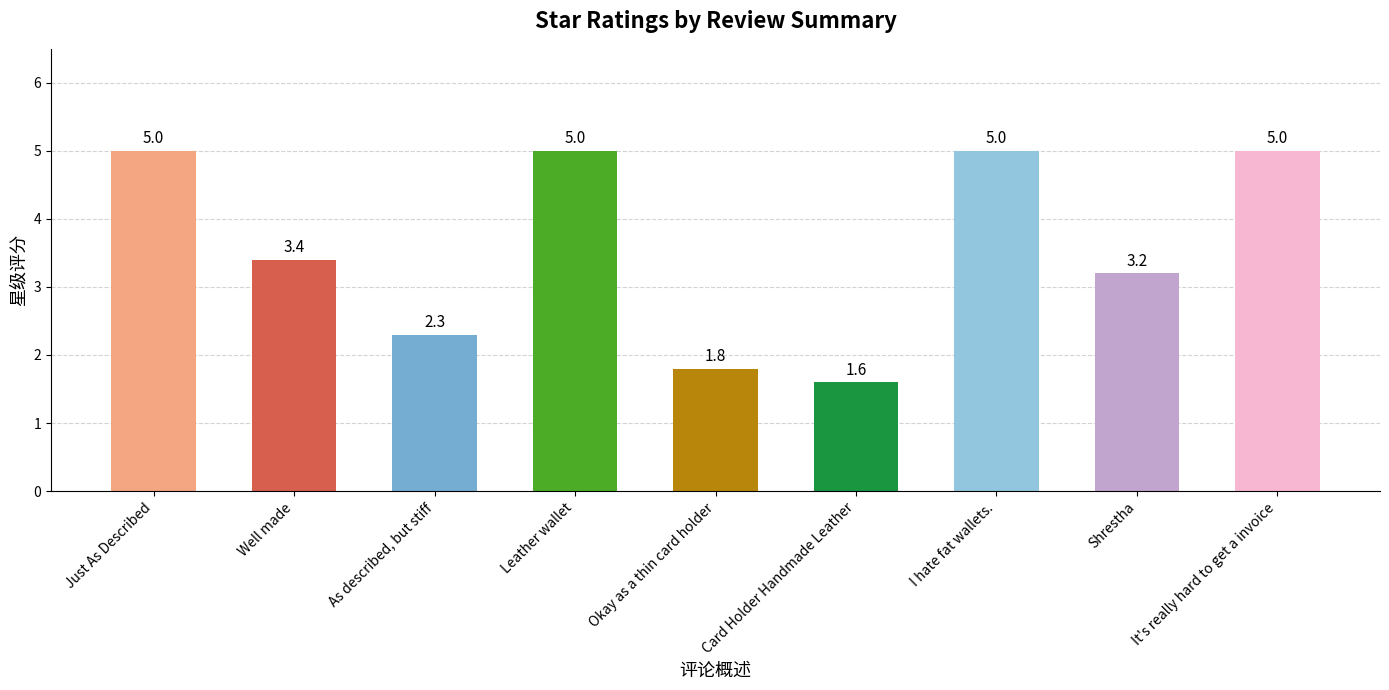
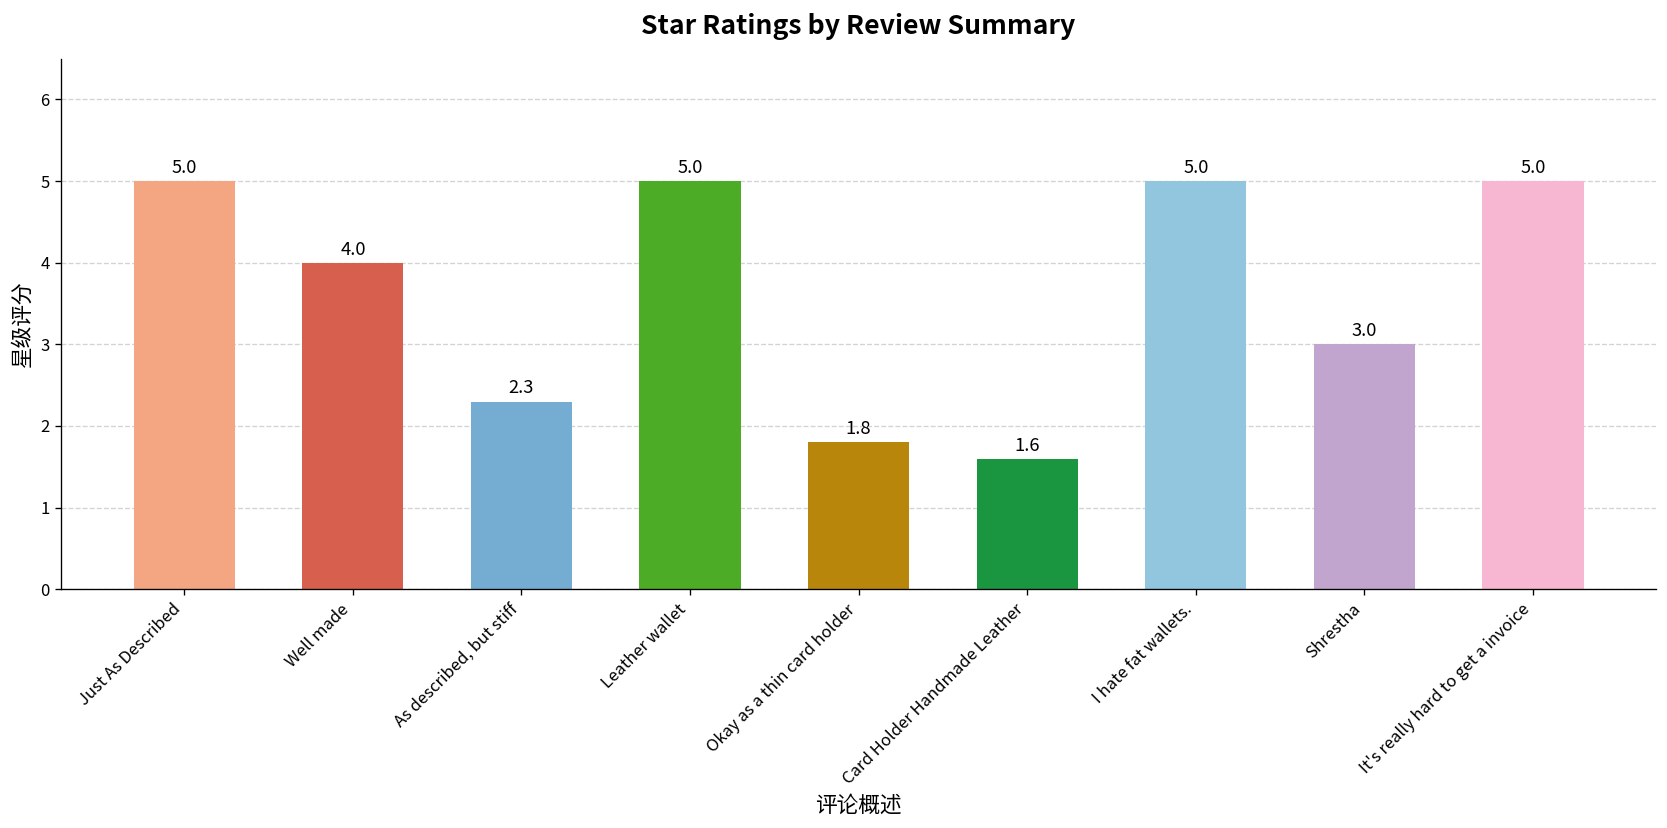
  {
    "Just As Described": 5.0,
-   "Well made": 3.4,
+   "Well made": 4.0,
    "As described, but stiff": 2.3,
    "Leather wallet": 5.0,
    "Okay as a thin card holder": 1.8,
    "Card Holder Handmade Leather": 1.6,
    "I hate fat wallets.": 5.0,
-   "Shrestha": 3.2,
+   "Shrestha": 3.0,
    "It's really hard to get a invoice": 5.0
  }
